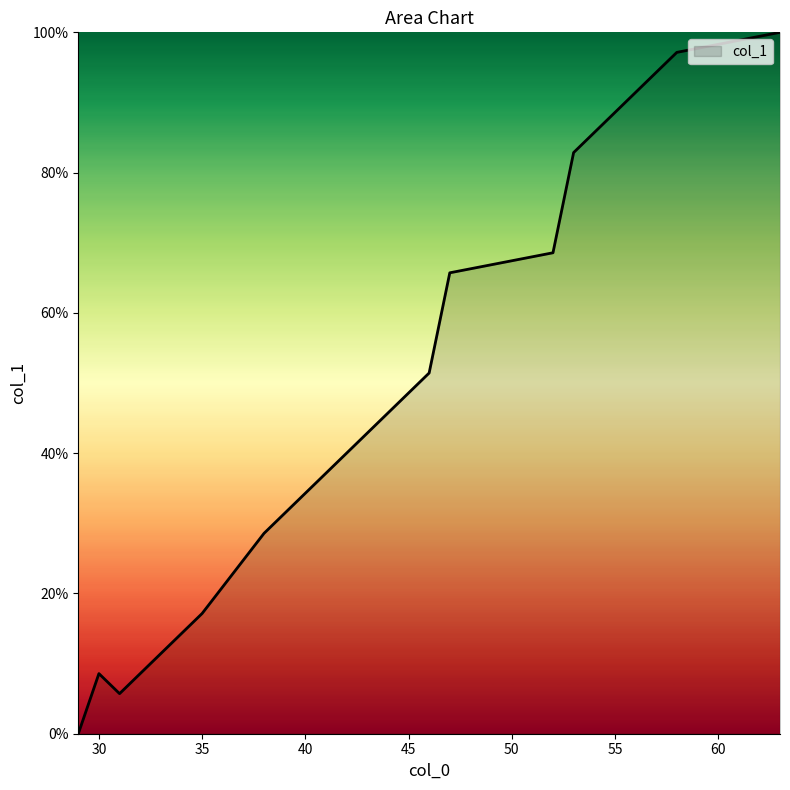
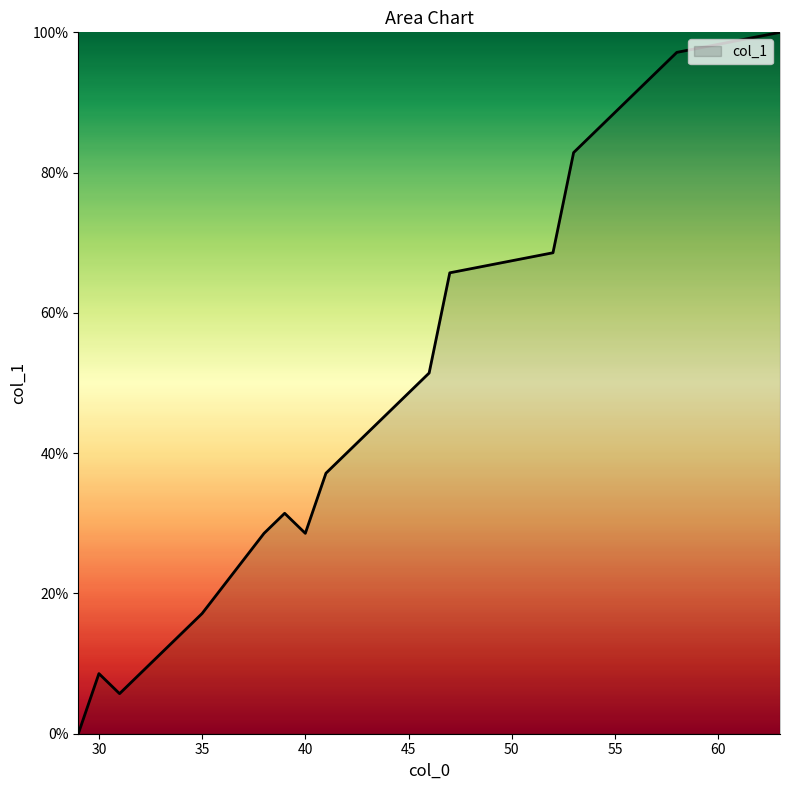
  {
    "30": "9%",
    "35": "17%",
-   "40": "34%",
+   "40": "29%",
    "45": "49%"
  }
